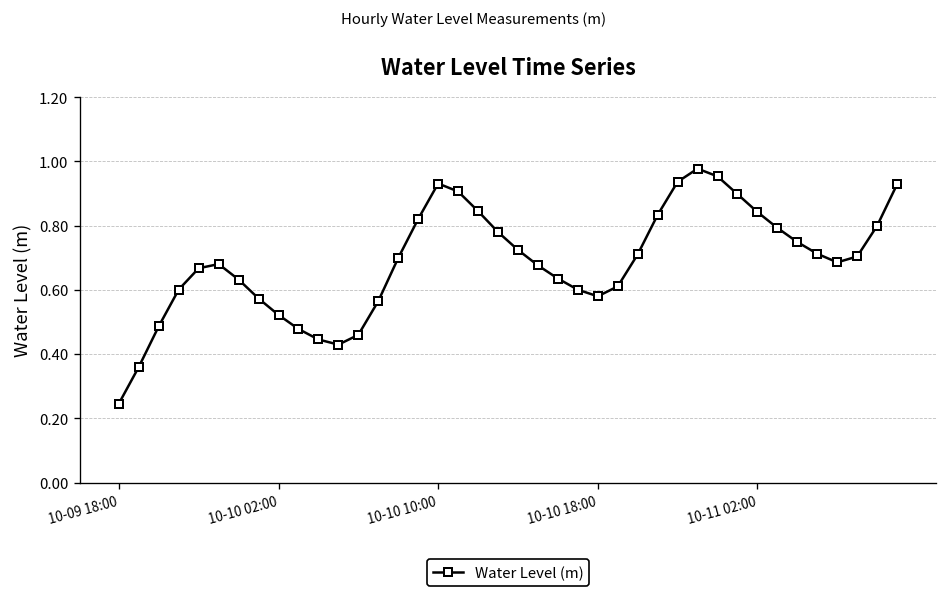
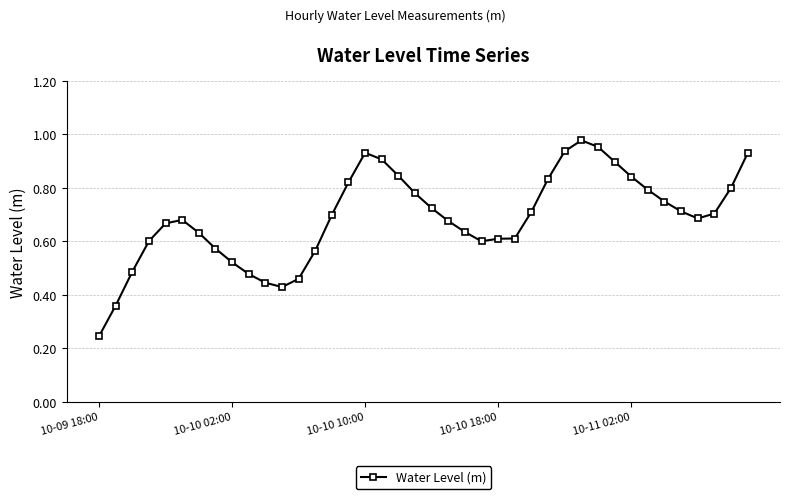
  {
    "10-09 18:00": 0.25,
    "10-10 02:00": 0.52,
    "10-10 10:00": 0.93,
-   "10-10 18:00": 0.58,
+   "10-10 18:00": 0.61,
    "10-11 02:00": 0.84
  }
